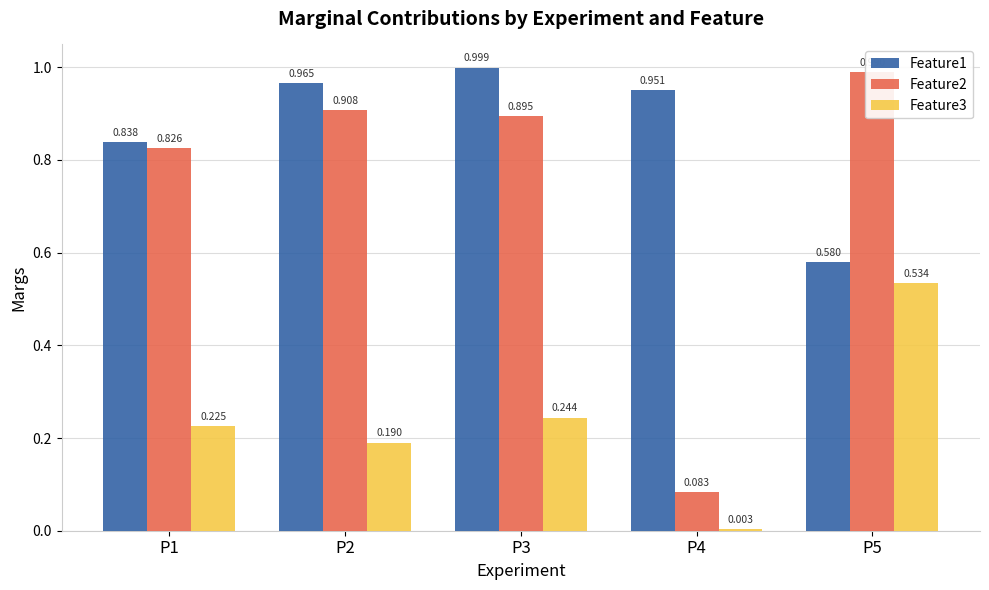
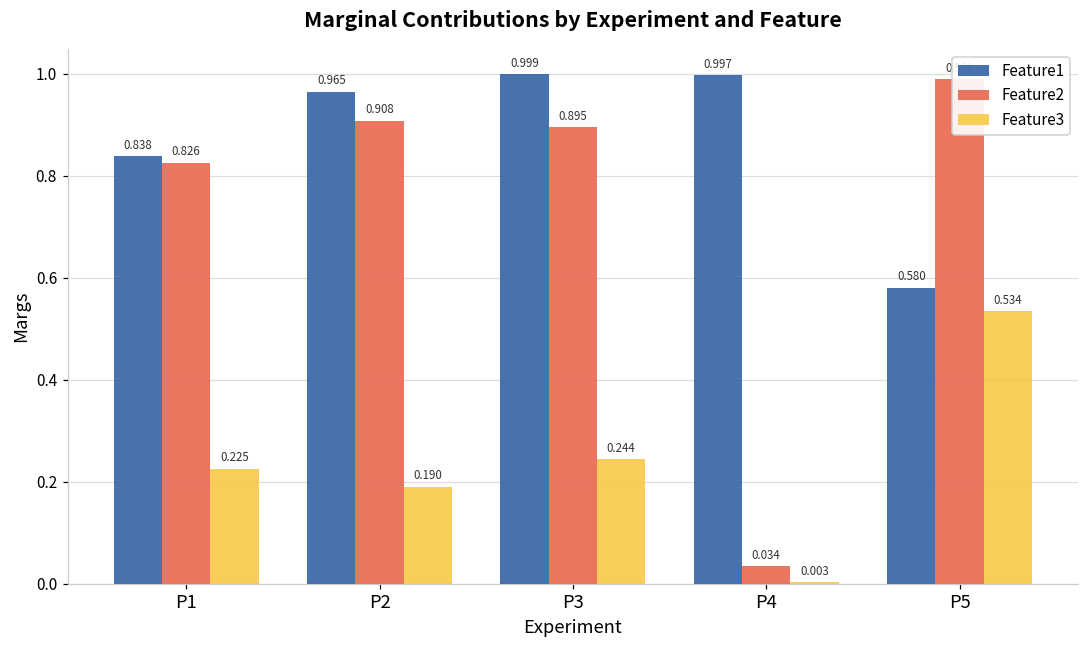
  {
    "Feature1": {
      "P1": 0.838,
      "P2": 0.965,
      "P3": 0.999,
-     "P4": 0.951,
+     "P4": 0.997,
      "P5": 0.580
    },
    "Feature2": {
      "P1": 0.826,
      "P2": 0.908,
      "P3": 0.895,
-     "P4": 0.083
+     "P4": 0.034
    },
    "Feature3": {
      "P1": 0.225,
      "P2": 0.190,
      "P3": 0.244,
      "P4": 0.003,
      "P5": 0.534
    }
  }
